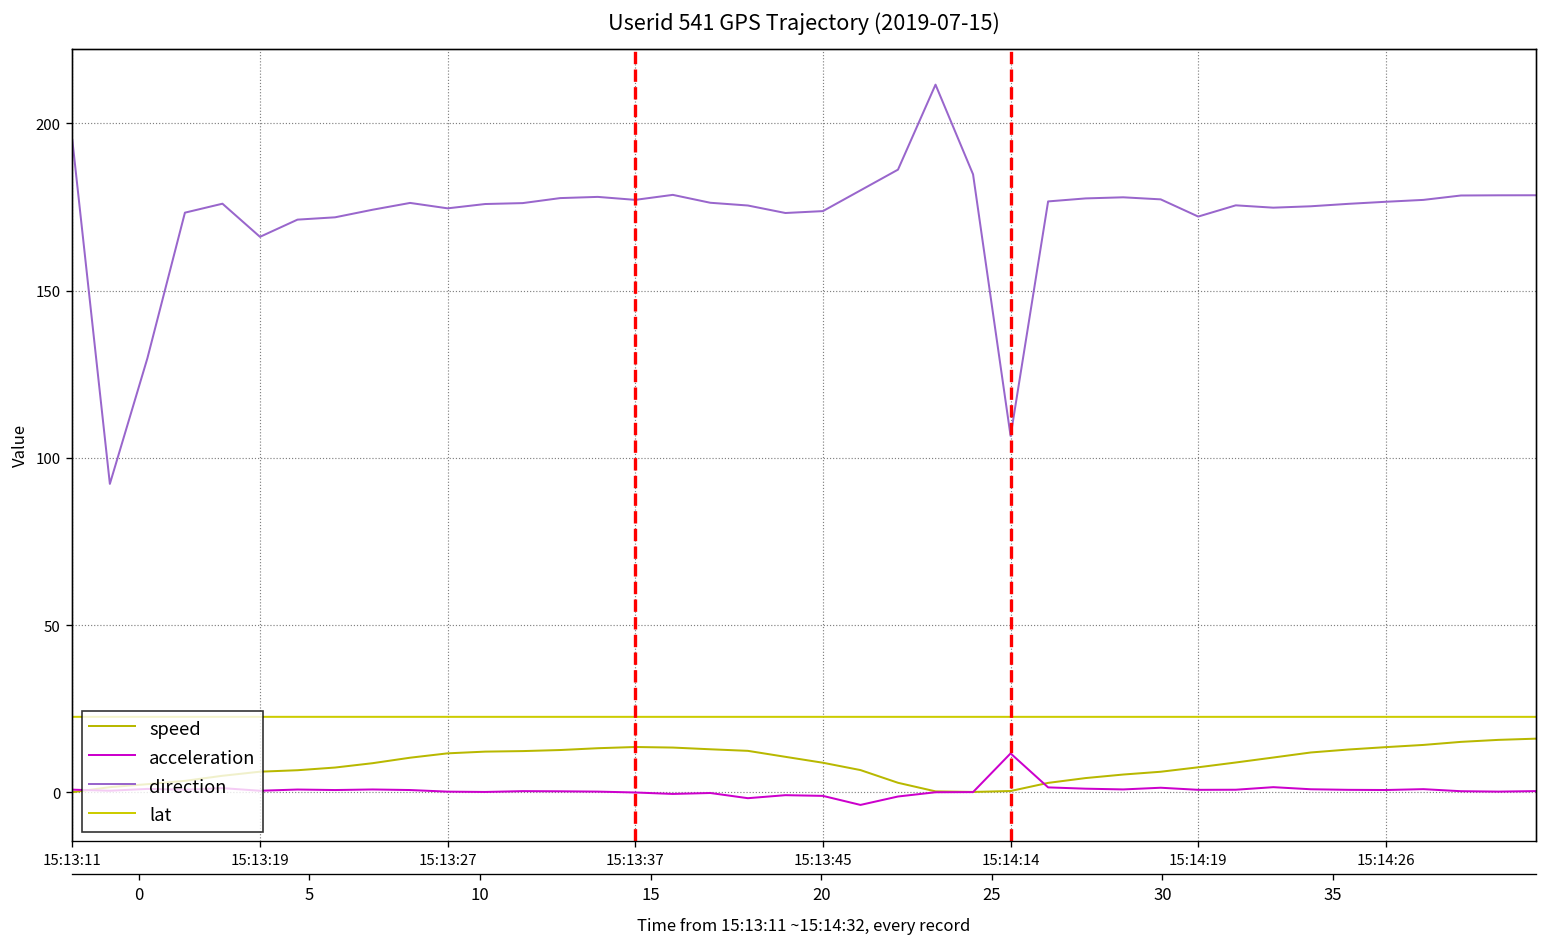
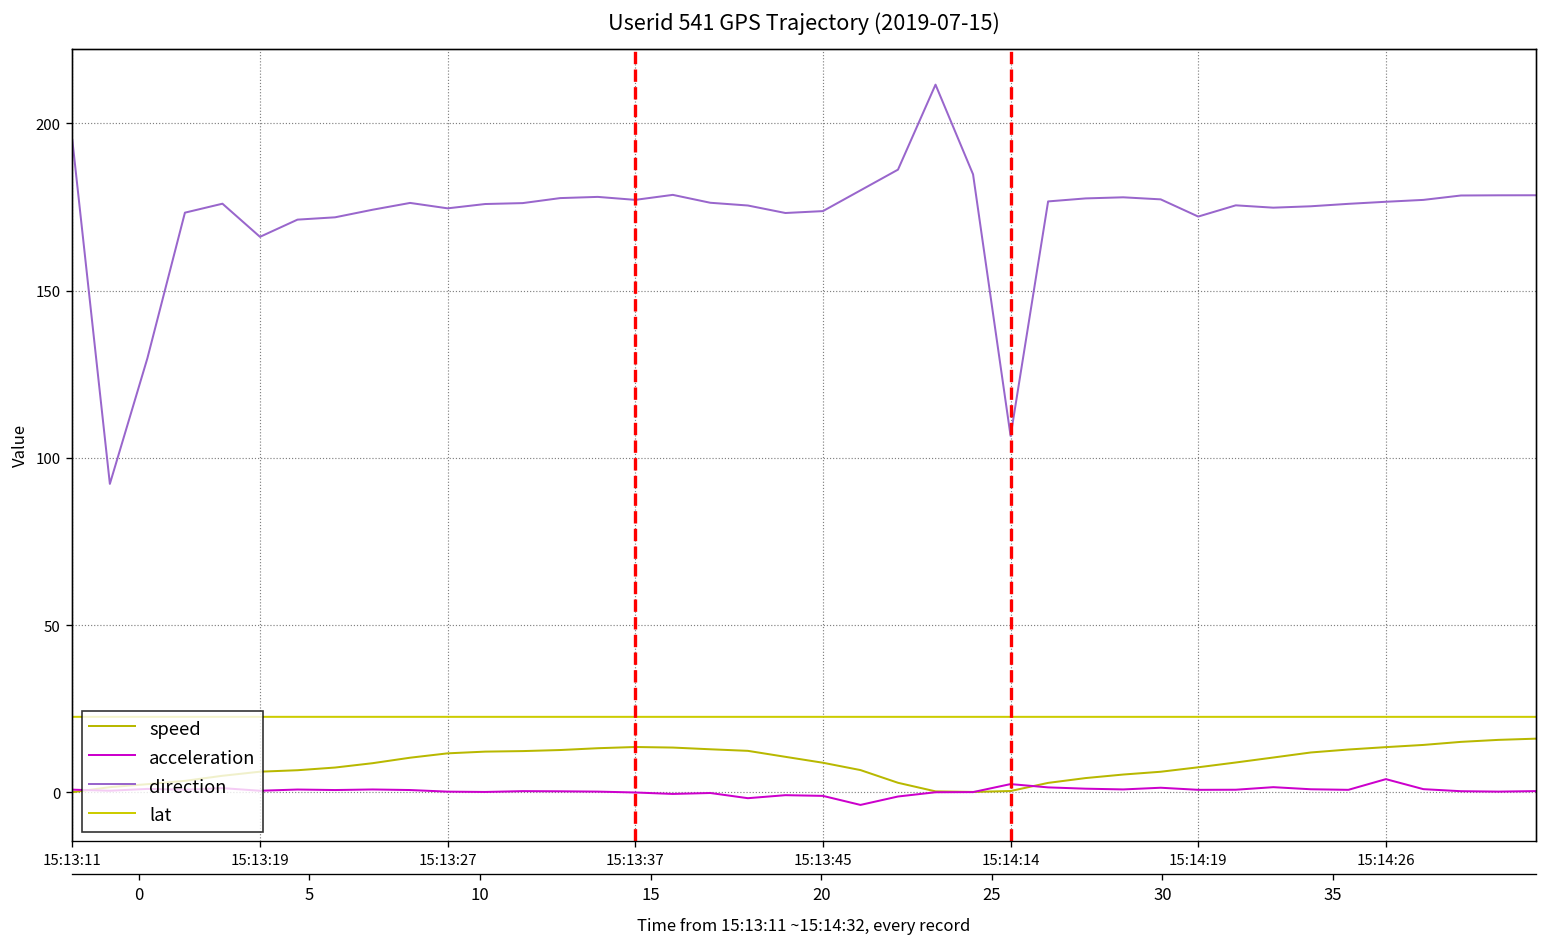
  {
    "acceleration": {
      "15:13:27": 0,
      "15:13:37": 0,
      "15:13:45": -1,
-     "15:14:14": 12,
+     "15:14:14": 2,
      "15:14:19": 1,
-     "15:14:26": 1
+     "15:14:26": 4
    },
    "direction": {
      "15:13:11": 195,
      "15:13:19": 166,
      "15:13:27": 175,
      "15:13:37": 177,
      "15:13:45": 174,
      "15:14:14": 107,
      "15:14:19": 172,
      "15:14:26": 177
    }
  }
